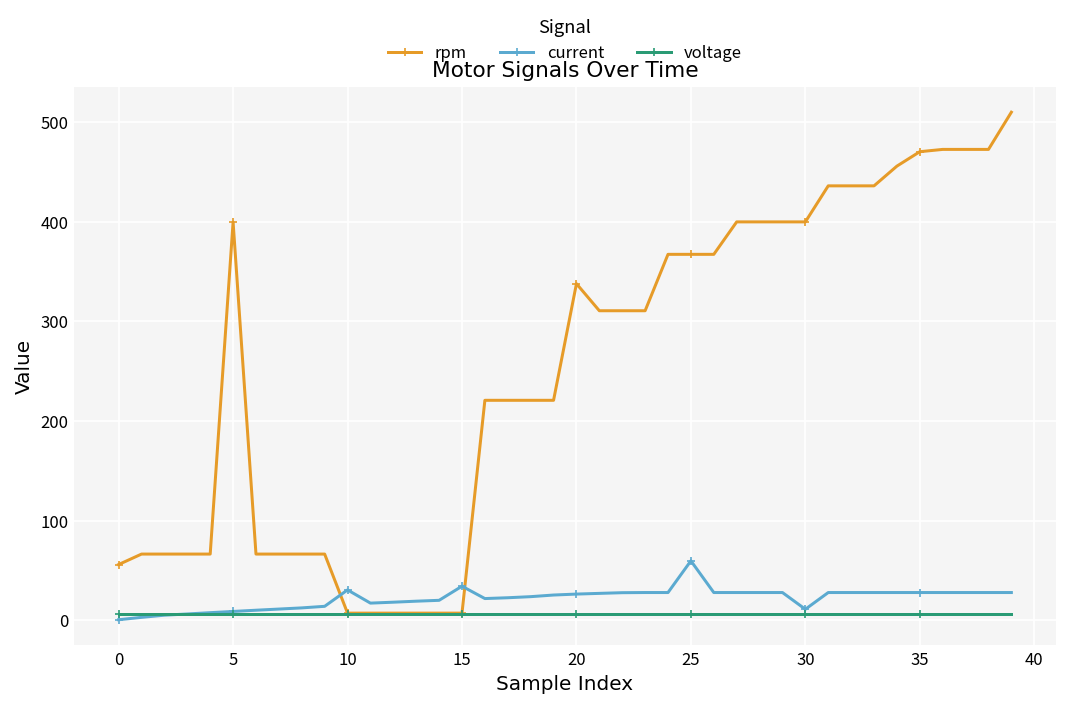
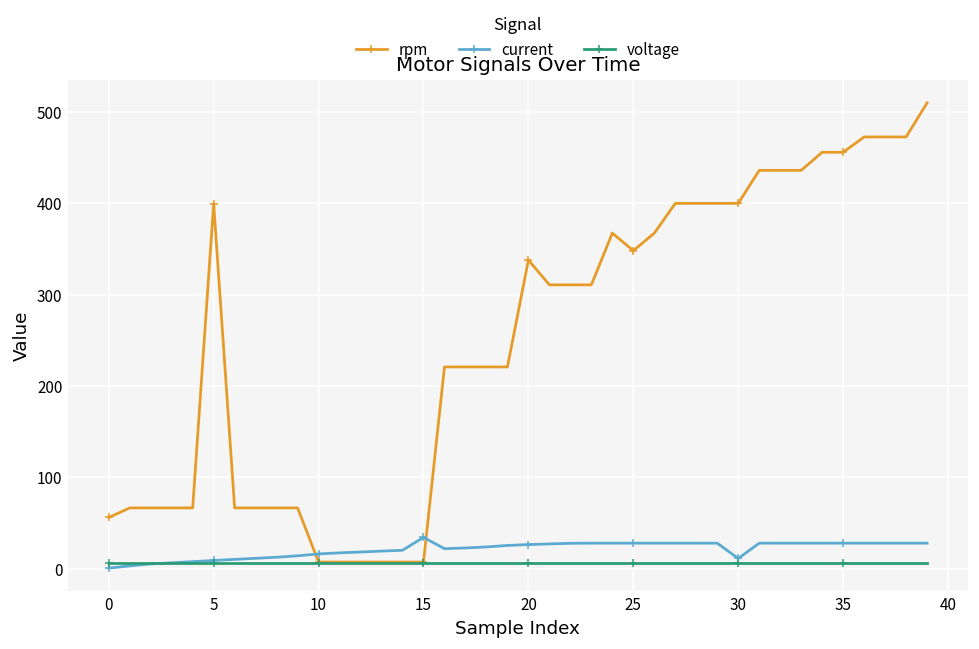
  {
    "rpm": {
      "0": 60,
      "5": 400,
      "20": 340,
-     "25": 370,
+     "25": 350,
      "30": 400,
-     "35": 470
+     "35": 460
    },
    "current": {
      "0": 0,
-     "10": 30,
+     "10": 20,
      "15": 30,
      "20": 30,
-     "25": 60,
+     "25": 30,
      "30": 10,
      "35": 30
    },
    "voltage": {
      "0": 10,
      "20": 10,
      "25": 10,
      "30": 10,
      "35": 10
    }
  }
